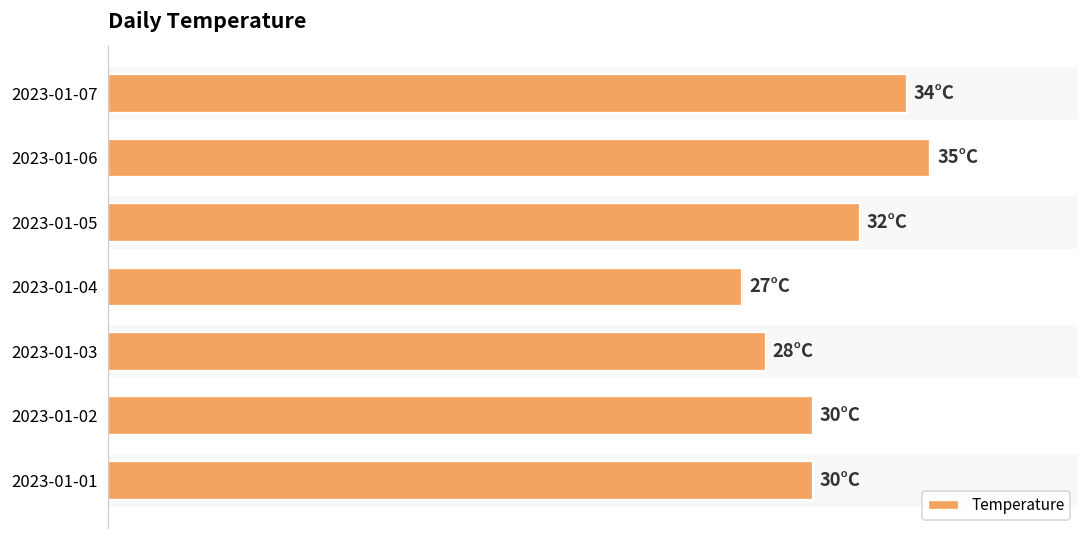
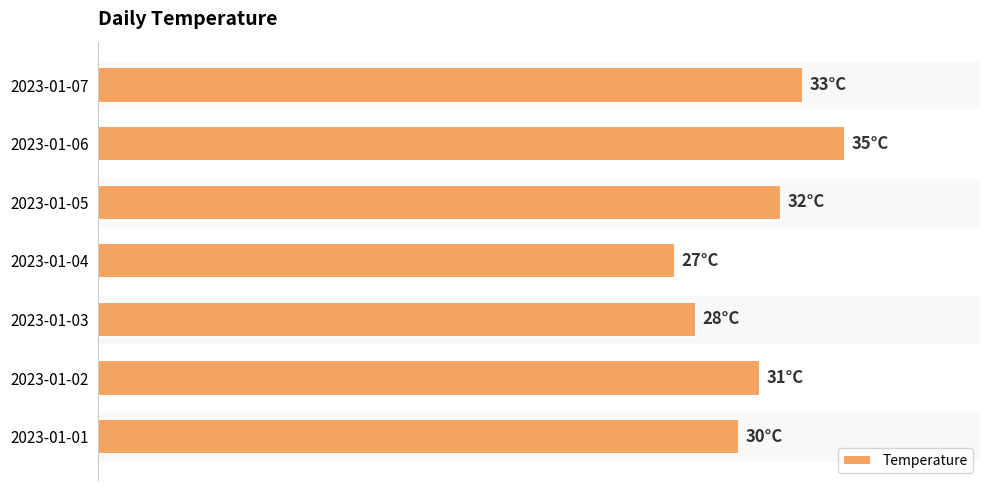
  {
-   "2023-01-07": "34°C",
+   "2023-01-07": "33°C",
    "2023-01-06": "35°C",
    "2023-01-05": "32°C",
    "2023-01-04": "27°C",
    "2023-01-03": "28°C",
-   "2023-01-02": "30°C",
+   "2023-01-02": "31°C",
    "2023-01-01": "30°C"
  }
